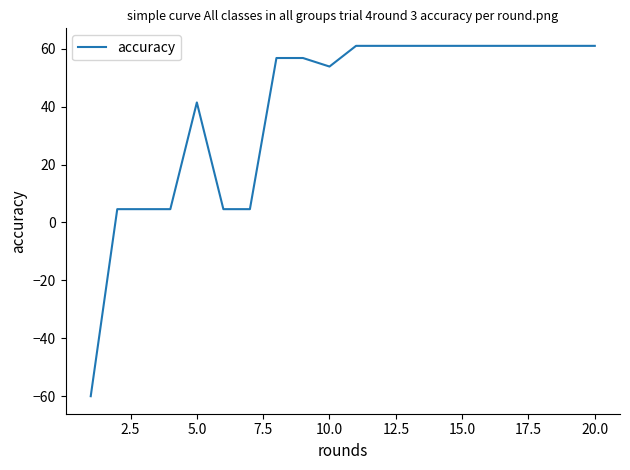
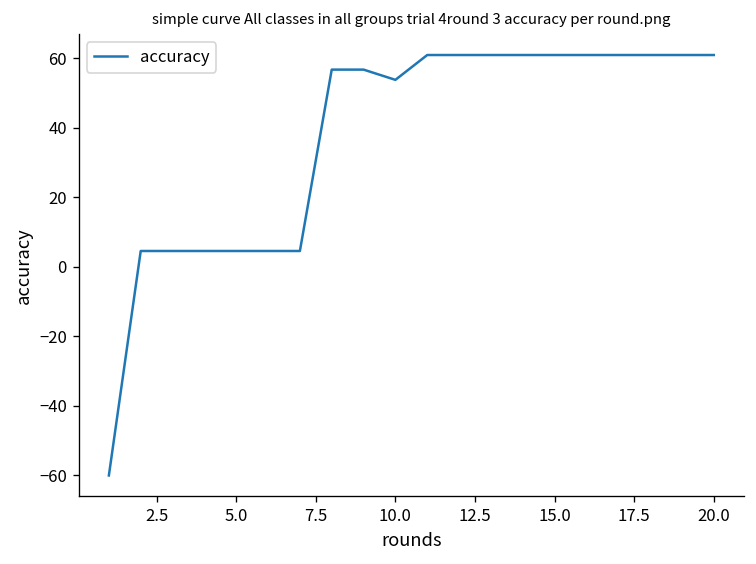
  {
-   "5.0": 41,
+   "5.0": 5,
    "10.0": 54,
    "15.0": 61,
    "20.0": 61
  }
